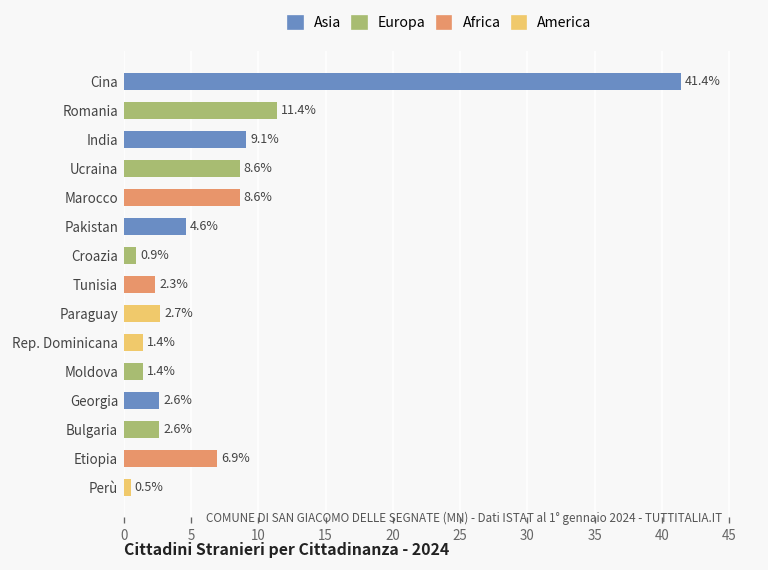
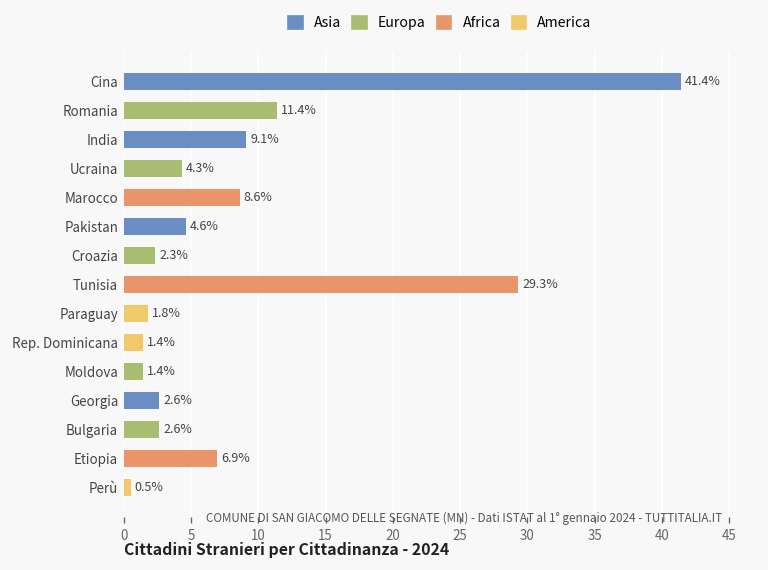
  {
    "Cina": "41.4%",
    "Romania": "11.4%",
    "India": "9.1%",
-   "Ucraina": "8.6%",
+   "Ucraina": "4.3%",
    "Marocco": "8.6%",
    "Pakistan": "4.6%",
-   "Croazia": "0.9%",
-   "Tunisia": "2.3%",
-   "Paraguay": "2.7%",
+   "Croazia": "2.3%",
+   "Tunisia": "29.3%",
+   "Paraguay": "1.8%",
    "Rep. Dominicana": "1.4%",
    "Moldova": "1.4%",
    "Georgia": "2.6%",
    "Bulgaria": "2.6%",
    "Etiopia": "6.9%",
    "Perù": "0.5%"
  }
